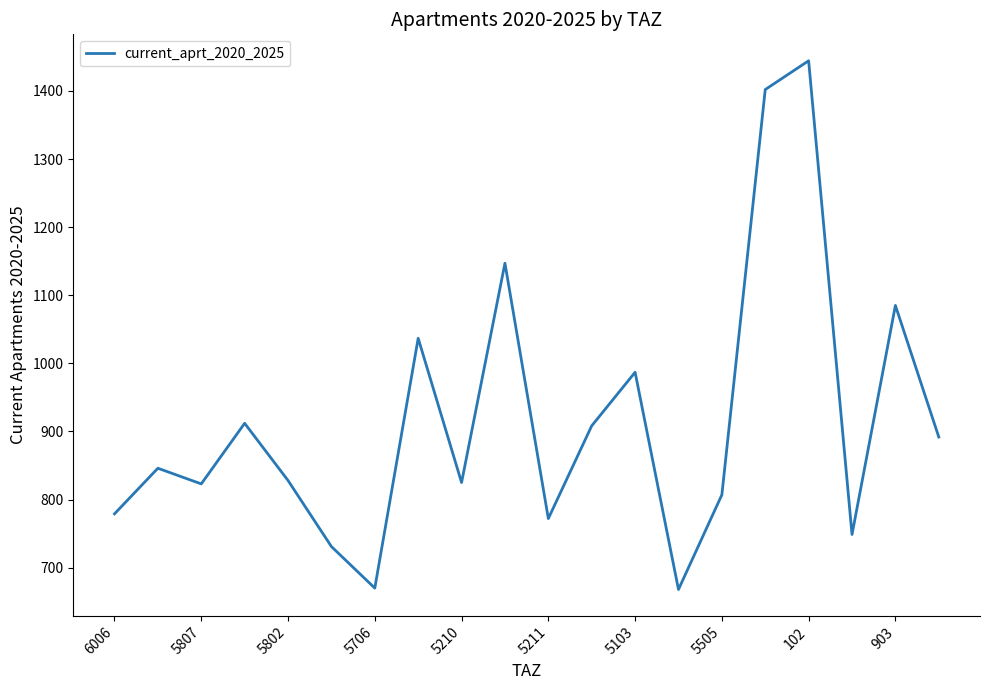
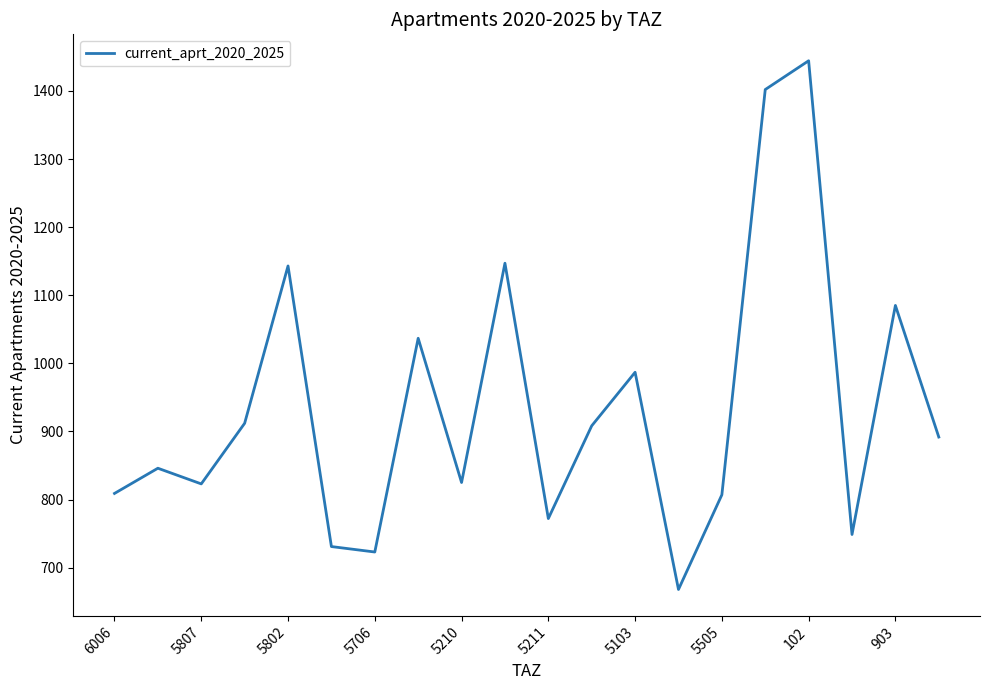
  {
-   "6006": 780,
+   "6006": 810,
    "5807": 820,
-   "5802": 830,
-   "5706": 670,
+   "5802": 1140,
+   "5706": 720,
    "5210": 830,
    "5211": 770,
    "5103": 990,
    "5505": 810,
    "102": 1440,
    "903": 1090
  }
